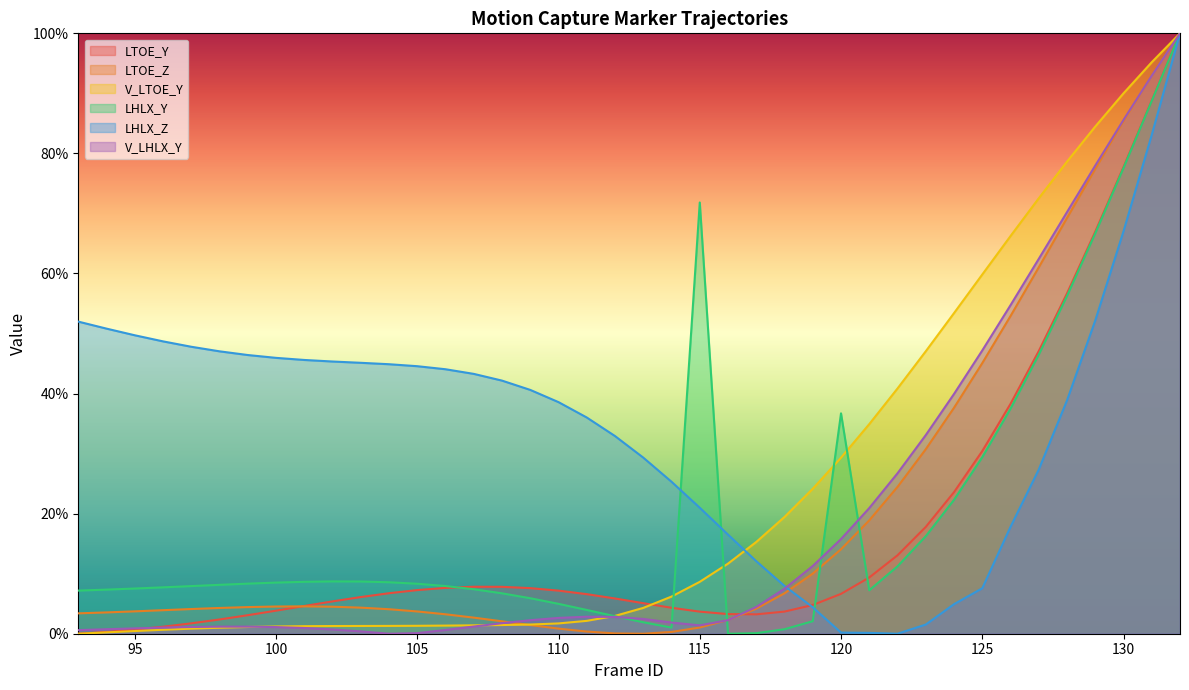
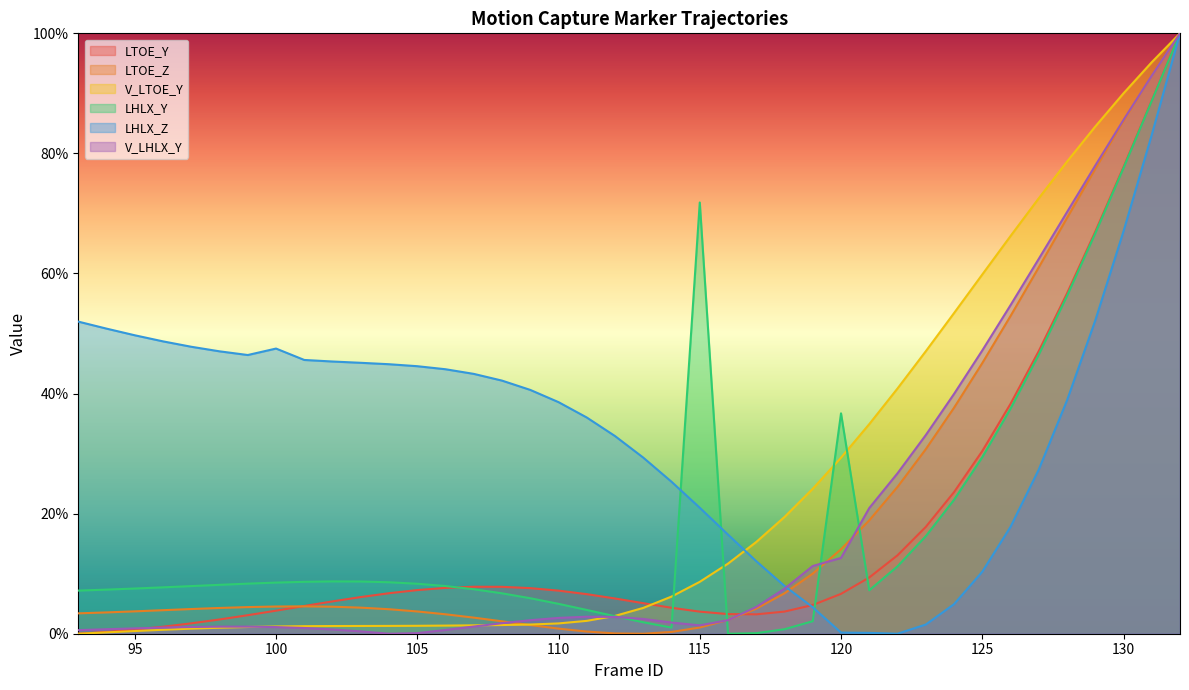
  {
    "LHLX_Y": {
      "95": "8%",
      "100": "9%",
      "105": "8%",
      "110": "5%",
      "115": "72%",
      "120": "37%",
      "125": "29%"
    },
    "LHLX_Z": {
      "95": "50%",
-     "100": "46%",
+     "100": "47%",
      "105": "45%",
      "110": "39%",
      "115": "21%",
      "120": "0%",
-     "125": "8%",
+     "125": "10%",
      "130": "67%"
    },
    "V_LHLX_Y": {
      "105": "0%",
      "110": "3%",
-     "120": "16%",
+     "120": "13%",
      "125": "47%"
    }
  }
